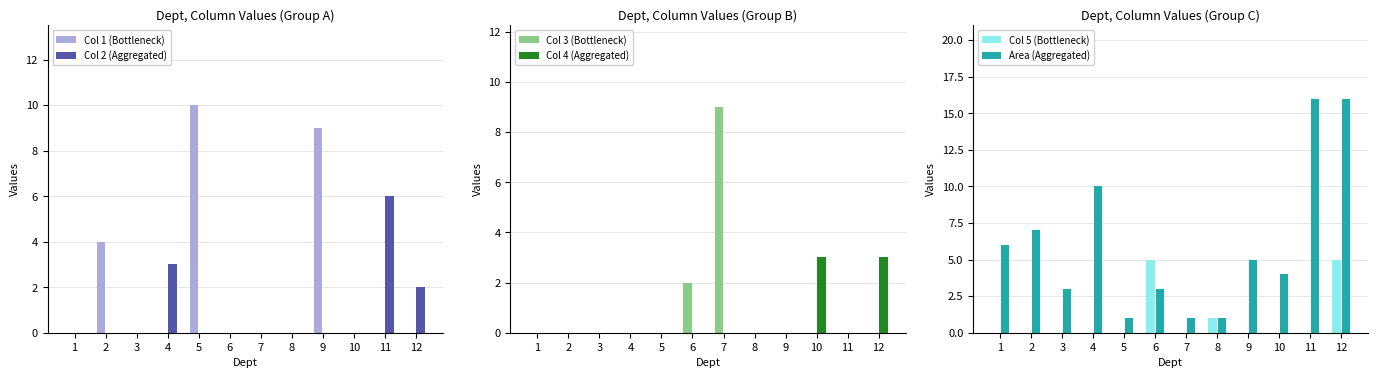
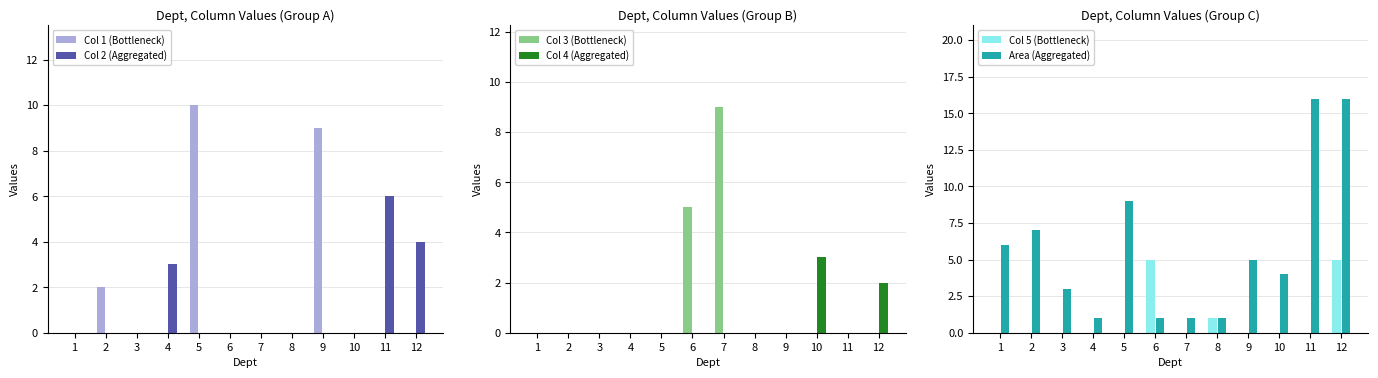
  {
    "Dept, Column Values (Group A)": {
      "Col 1 (Bottleneck)": {
        "1": 0,
-       "2": 4,
+       "2": 2,
        "3": 0,
        "4": 0,
        "5": 10,
        "6": 0,
        "7": 0,
        "8": 0,
        "9": 9,
        "10": 0,
        "11": 0,
        "12": 0
      },
      "Col 2 (Aggregated)": {
        "1": 0,
        "2": 0,
        "3": 0,
        "4": 3,
        "5": 0,
        "6": 0,
        "7": 0,
        "8": 0,
        "9": 0,
        "10": 0,
        "11": 6,
-       "12": 2
+       "12": 4
      }
    },
    "Dept, Column Values (Group B)": {
      "Col 3 (Bottleneck)": {
        "1": 0,
        "2": 0,
        "3": 0,
        "4": 0,
        "5": 0,
-       "6": 2,
+       "6": 5,
        "7": 9,
        "8": 0,
        "9": 0,
        "10": 0,
        "11": 0,
        "12": 0
      },
      "Col 4 (Aggregated)": {
        "1": 0,
        "2": 0,
        "3": 0,
        "4": 0,
        "5": 0,
        "6": 0,
        "7": 0,
        "8": 0,
        "9": 0,
        "10": 3,
        "11": 0,
-       "12": 3
+       "12": 2
      }
    },
    "Dept, Column Values (Group C)": {
      "Col 5 (Bottleneck)": {
        "1": 0,
        "2": 0,
        "3": 0,
        "4": 0,
        "5": 0,
        "6": 5,
        "7": 0,
        "8": 1,
        "9": 0,
        "10": 0,
        "11": 0,
        "12": 5
      },
      "Area (Aggregated)": {
        "1": 6,
        "2": 7,
        "3": 3,
-       "4": 10,
-       "5": 1,
-       "6": 3,
+       "4": 1,
+       "5": 9,
+       "6": 1,
        "7": 1,
        "8": 1,
        "9": 5,
        "10": 4,
        "11": 16,
        "12": 16
      }
    }
  }
